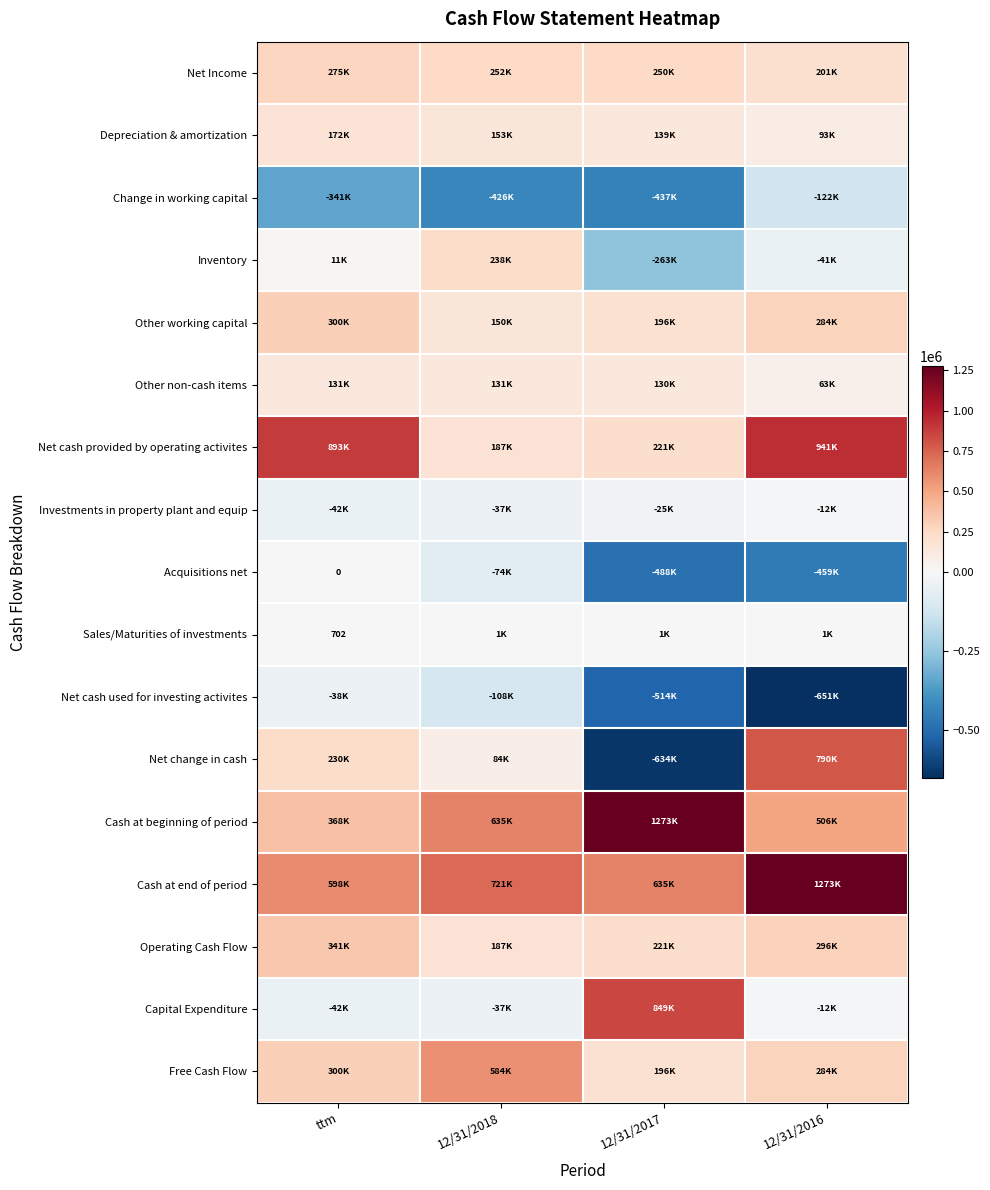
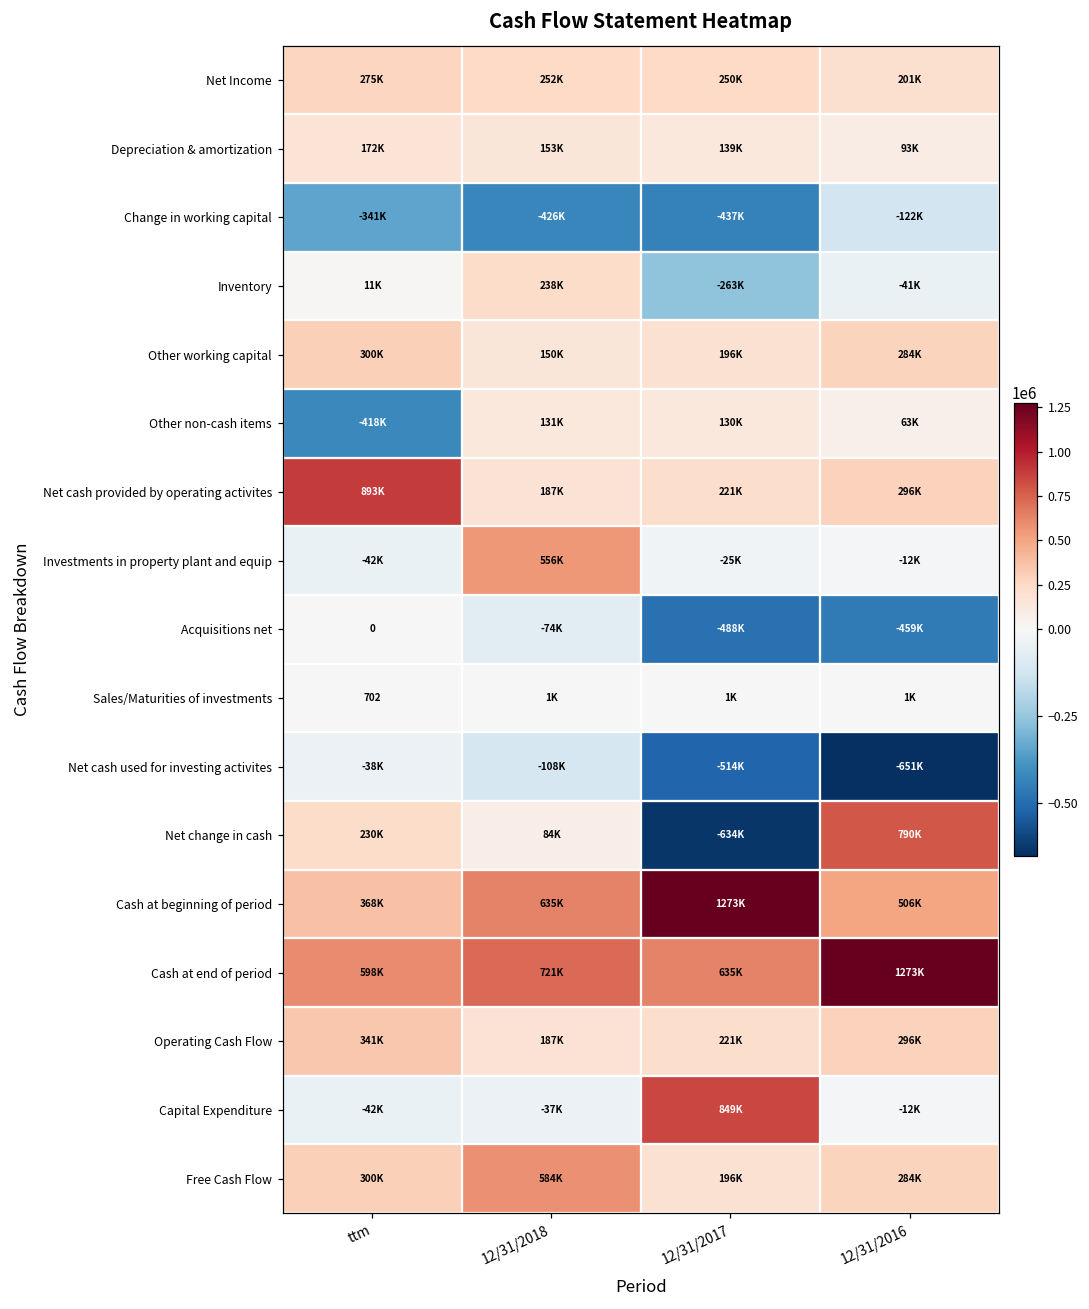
  {
    "Net Income": {
      "ttm": "275K",
      "12/31/2018": "252K",
      "12/31/2017": "250K",
      "12/31/2016": "201K"
    },
    "Depreciation & amortization": {
      "ttm": "172K",
      "12/31/2018": "153K",
      "12/31/2017": "139K",
      "12/31/2016": "93K"
    },
    "Change in working capital": {
      "ttm": "-341K",
      "12/31/2018": "-426K",
      "12/31/2017": "-437K",
      "12/31/2016": "-122K"
    },
    "Inventory": {
      "ttm": "11K",
      "12/31/2018": "238K",
      "12/31/2017": "-263K",
      "12/31/2016": "-41K"
    },
    "Other working capital": {
      "ttm": "300K",
      "12/31/2018": "150K",
      "12/31/2017": "196K",
      "12/31/2016": "284K"
    },
    "Other non-cash items": {
-     "ttm": "131K",
+     "ttm": "-418K",
      "12/31/2018": "131K",
      "12/31/2017": "130K",
      "12/31/2016": "63K"
    },
    "Net cash provided by operating activites": {
      "ttm": "893K",
      "12/31/2018": "187K",
      "12/31/2017": "221K",
-     "12/31/2016": "941K"
+     "12/31/2016": "296K"
    },
    "Investments in property plant and equip": {
      "ttm": "-42K",
-     "12/31/2018": "-37K",
+     "12/31/2018": "556K",
      "12/31/2017": "-25K",
      "12/31/2016": "-12K"
    },
    "Acquisitions net": {
      "ttm": "0",
      "12/31/2018": "-74K",
      "12/31/2017": "-488K",
      "12/31/2016": "-459K"
    },
    "Sales/Maturities of investments": {
      "ttm": "702",
      "12/31/2018": "1K",
      "12/31/2017": "1K",
      "12/31/2016": "1K"
    },
    "Net cash used for investing activites": {
      "ttm": "-38K",
      "12/31/2018": "-108K",
      "12/31/2017": "-514K",
      "12/31/2016": "-651K"
    },
    "Net change in cash": {
      "ttm": "230K",
      "12/31/2018": "84K",
      "12/31/2017": "-634K",
      "12/31/2016": "790K"
    },
    "Cash at beginning of period": {
      "ttm": "368K",
      "12/31/2018": "635K",
      "12/31/2017": "1273K",
      "12/31/2016": "506K"
    },
    "Cash at end of period": {
      "ttm": "598K",
      "12/31/2018": "721K",
      "12/31/2017": "635K",
      "12/31/2016": "1273K"
    },
    "Operating Cash Flow": {
      "ttm": "341K",
      "12/31/2018": "187K",
      "12/31/2017": "221K",
      "12/31/2016": "296K"
    },
    "Capital Expenditure": {
      "ttm": "-42K",
      "12/31/2018": "-37K",
      "12/31/2017": "849K",
      "12/31/2016": "-12K"
    },
    "Free Cash Flow": {
      "ttm": "300K",
      "12/31/2018": "584K",
      "12/31/2017": "196K",
      "12/31/2016": "284K"
    }
  }
